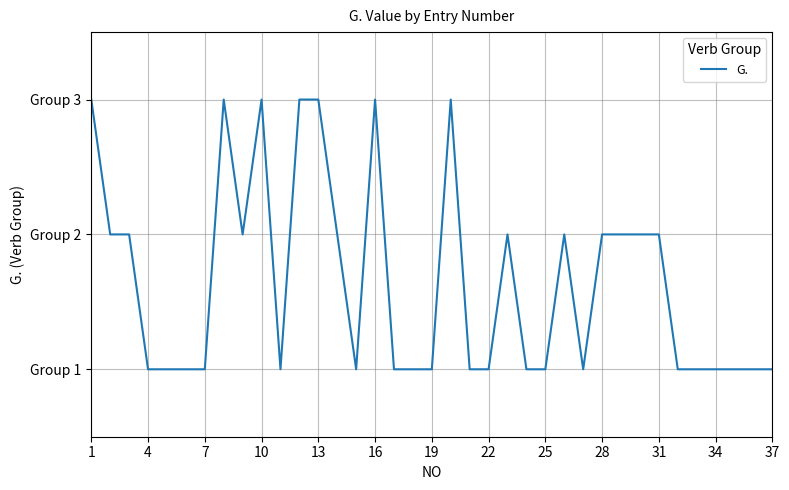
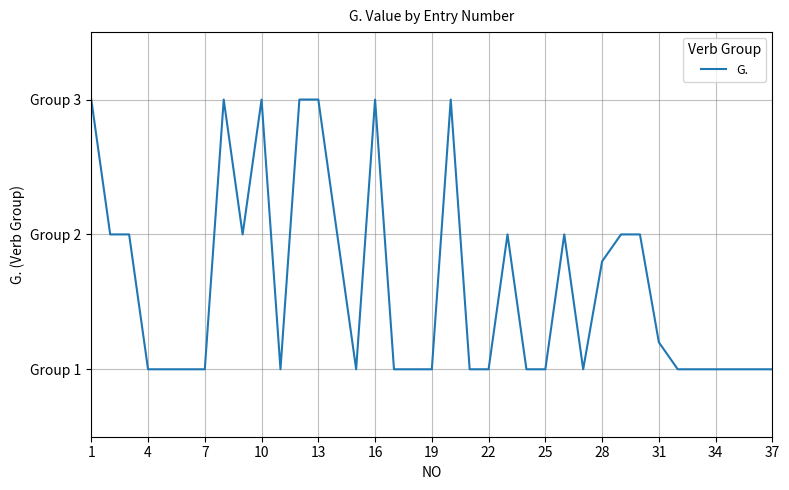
  {
    "1": "Group 3.0",
    "4": "Group 1.0",
    "7": "Group 1.0",
    "10": "Group 3.0",
    "13": "Group 3.0",
    "16": "Group 3.0",
    "19": "Group 1.0",
    "22": "Group 1.0",
    "25": "Group 1.0",
-   "28": "Group 2.0",
-   "31": "Group 2.0",
+   "28": "Group 1.8",
+   "31": "Group 1.2",
    "34": "Group 1.0",
    "37": "Group 1.0"
  }
